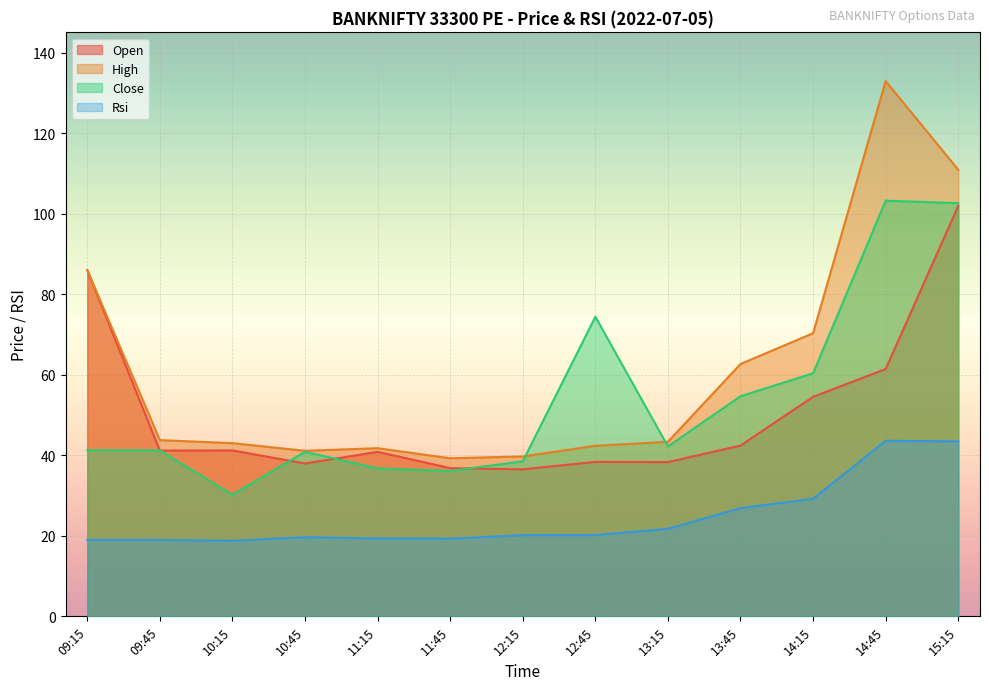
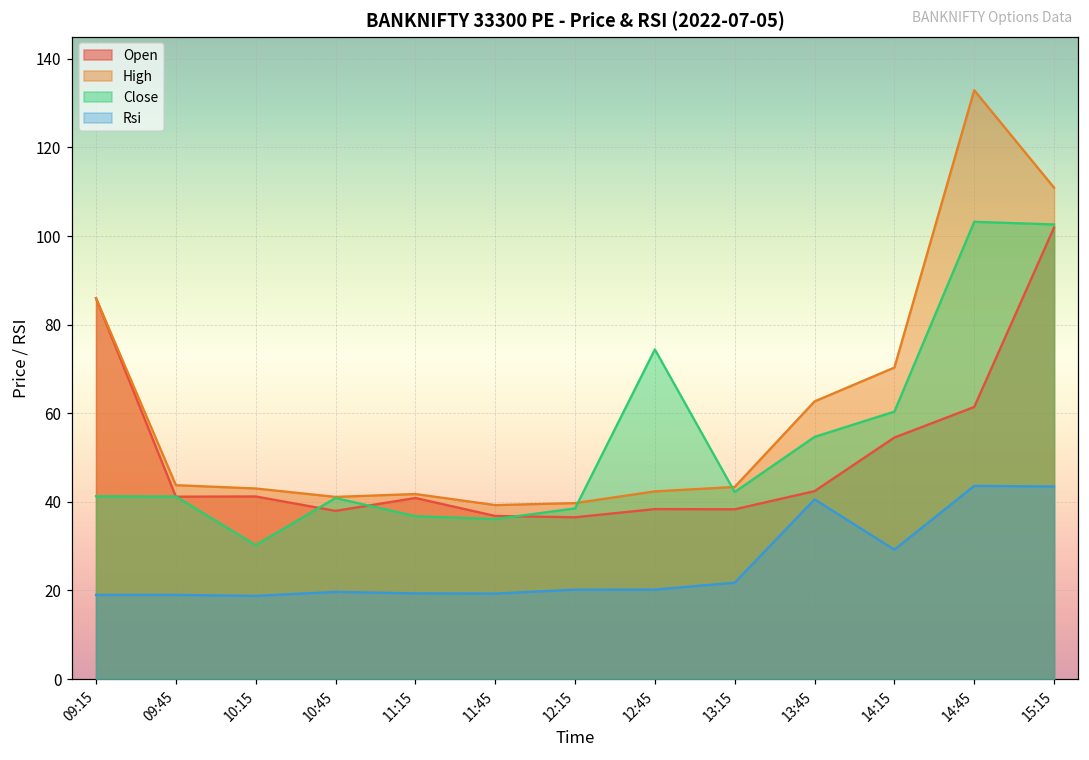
  {
    "Close": {
      "09:15": 41,
      "10:15": 30,
      "11:15": 37,
      "11:45": 36,
      "12:15": 39,
      "12:45": 74,
      "13:15": 42,
      "13:45": 55,
      "14:15": 60,
      "14:45": 103,
      "15:15": 103
    },
    "Rsi": {
      "09:15": 19,
      "09:45": 19,
      "10:15": 19,
      "10:45": 20,
      "11:15": 19,
      "11:45": 19,
      "12:15": 20,
      "12:45": 20,
      "13:15": 22,
-     "13:45": 27,
+     "13:45": 41,
      "14:15": 29,
      "14:45": 44,
      "15:15": 43
    }
  }
